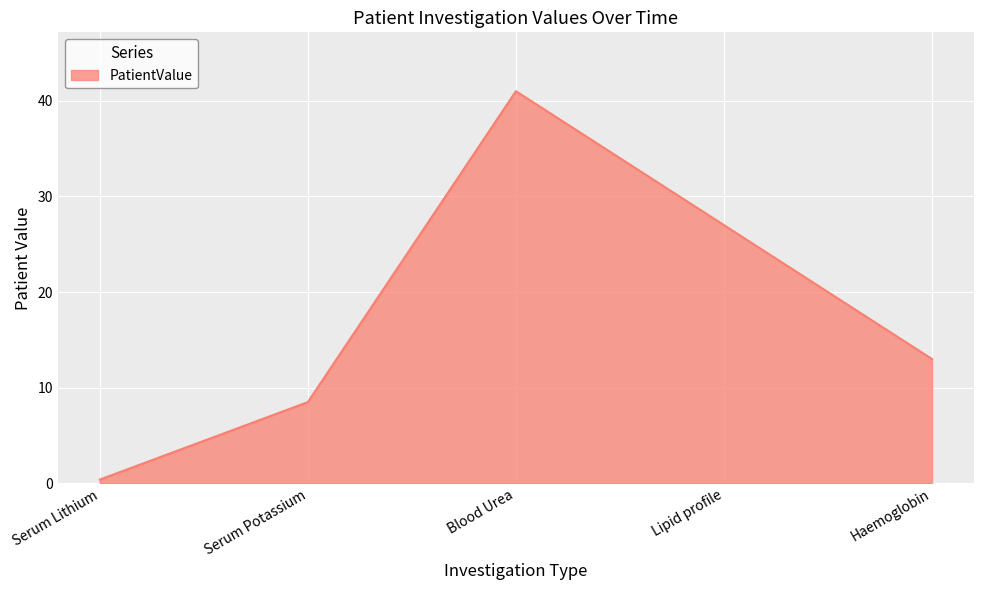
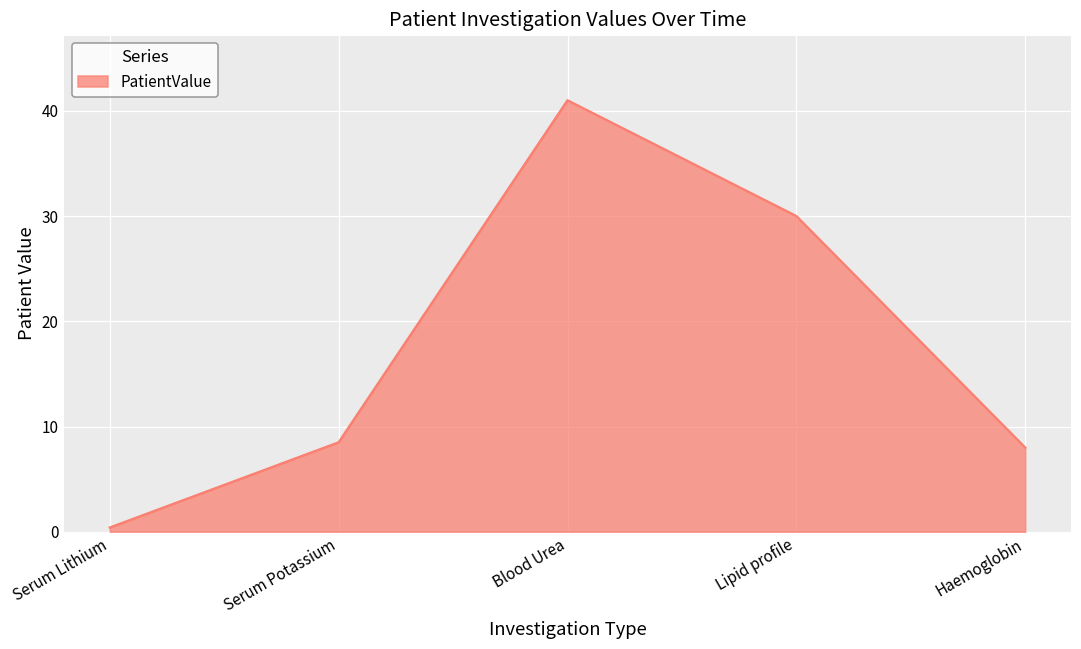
  {
    "Serum Lithium": 0,
    "Serum Potassium": 9,
    "Blood Urea": 41,
-   "Lipid profile": 27,
-   "Haemoglobin": 13
+   "Lipid profile": 30,
+   "Haemoglobin": 8
  }
